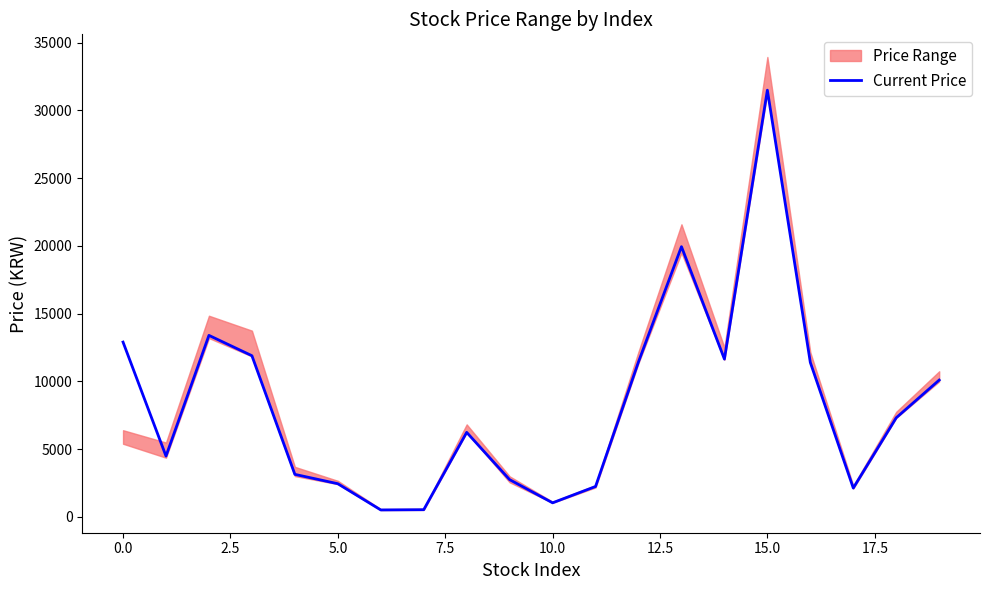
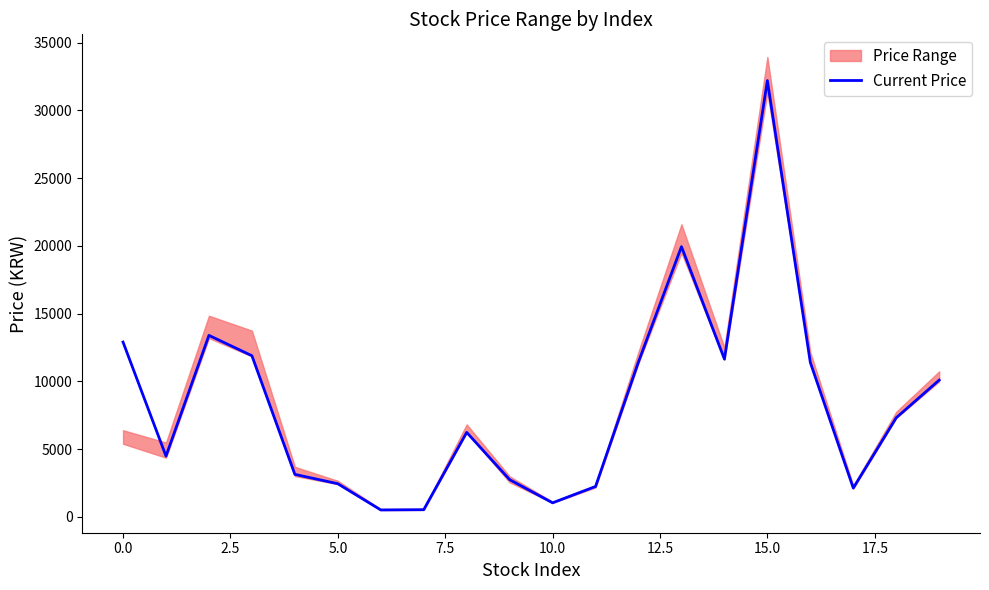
  {
    "Current Price": {
      "0.0": 12900,
      "5.0": 2500,
-     "15.0": 31500
+     "15.0": 32200
    }
  }
